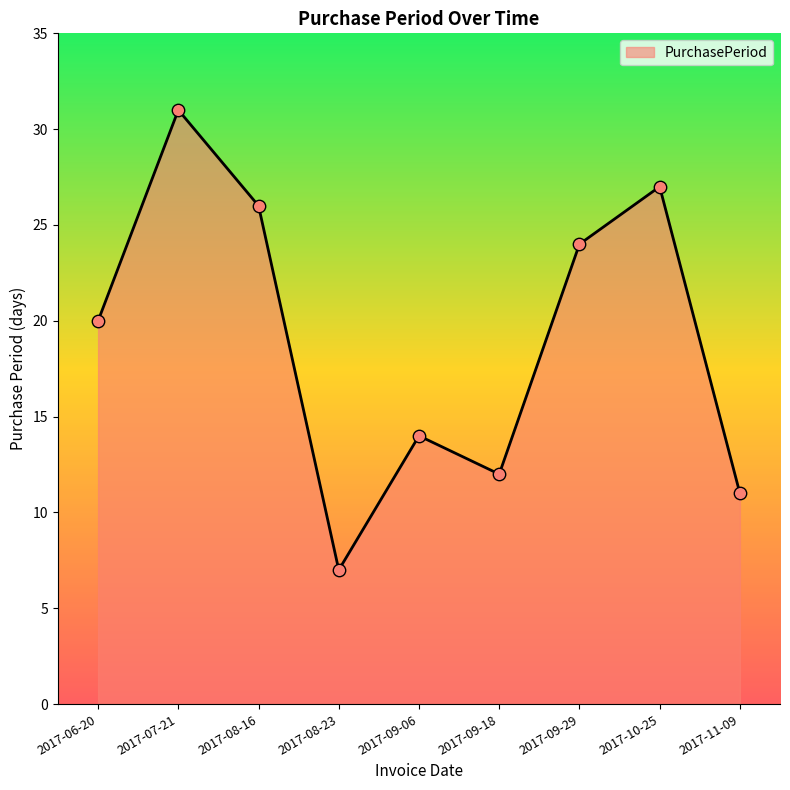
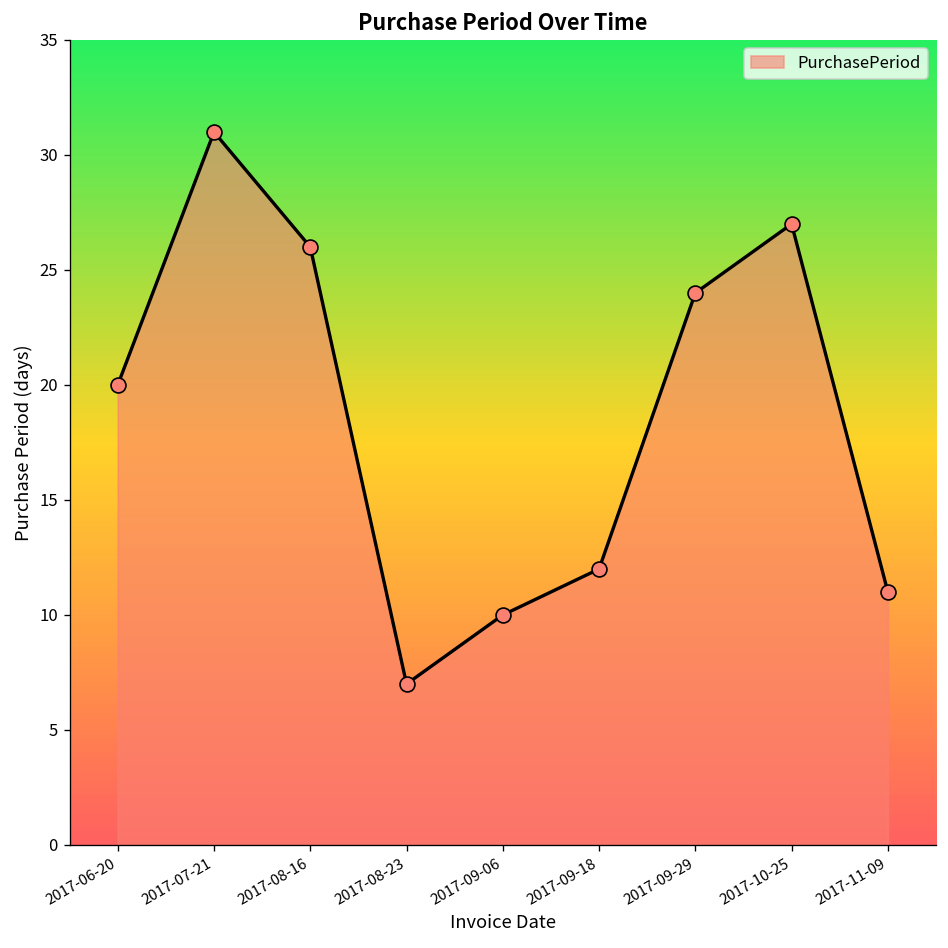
  {
    "2017-06-20": 20,
    "2017-07-21": 31,
    "2017-08-16": 26,
    "2017-08-23": 7,
-   "2017-09-06": 14,
+   "2017-09-06": 10,
    "2017-09-18": 12,
    "2017-09-29": 24,
    "2017-10-25": 27,
    "2017-11-09": 11
  }
